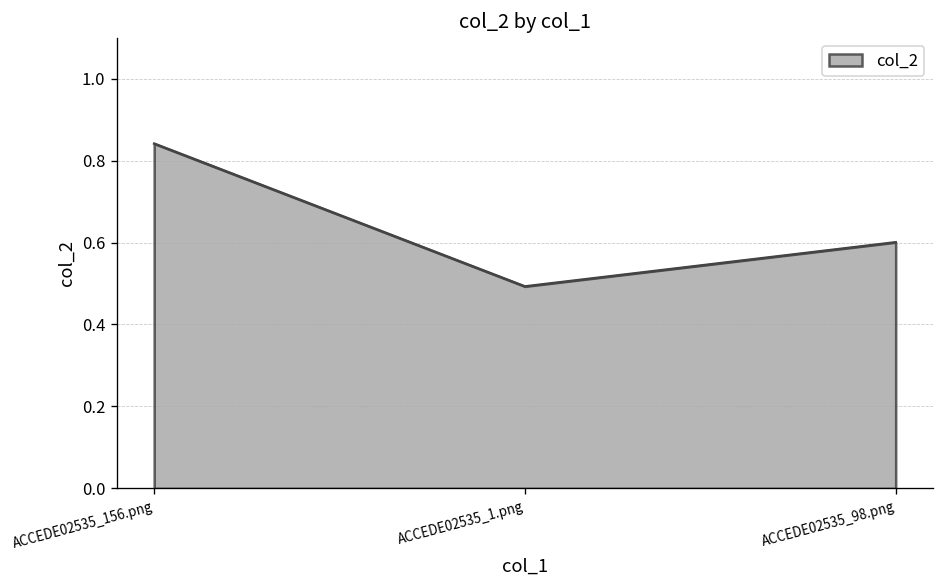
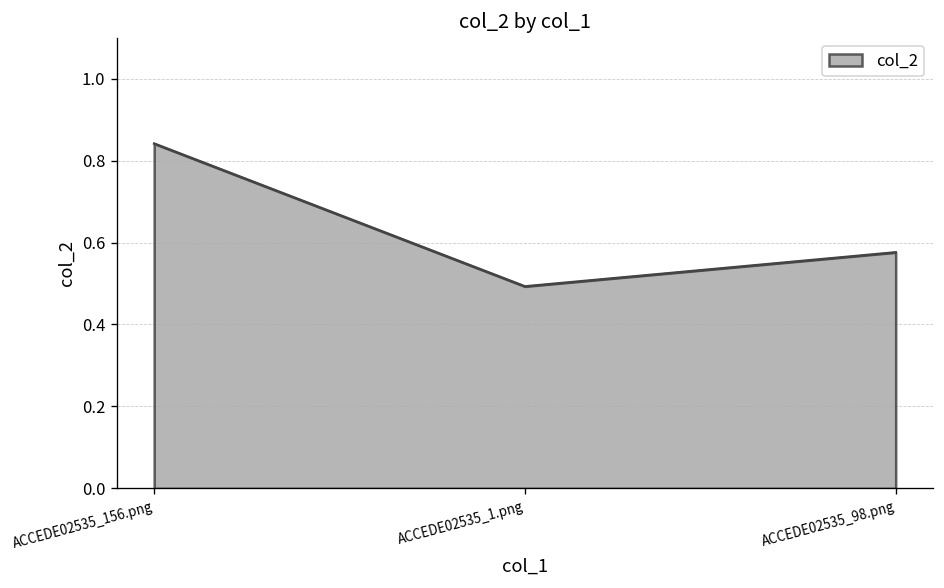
  {
    "ACCEDE02535_156.png": 0.84,
    "ACCEDE02535_1.png": 0.49,
-   "ACCEDE02535_98.png": 0.60
+   "ACCEDE02535_98.png": 0.58
  }
